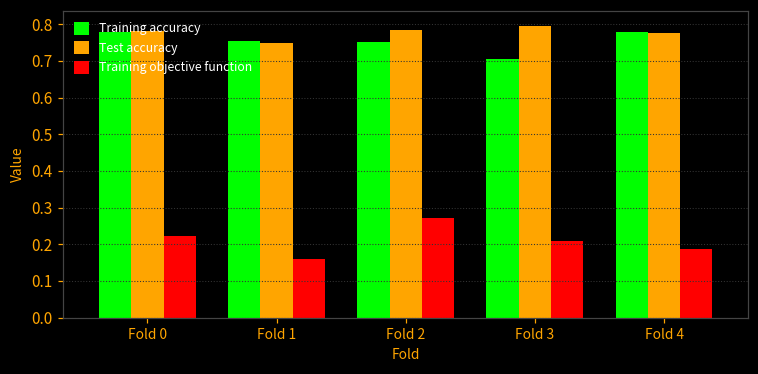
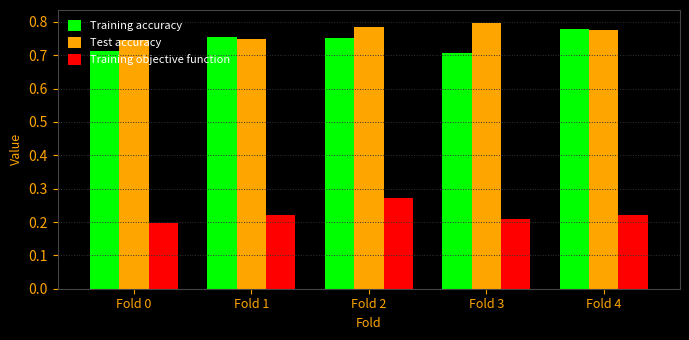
  {
    "Training accuracy": {
-     "Fold 0": 0.78,
+     "Fold 0": 0.71,
      "Fold 1": 0.75,
      "Fold 2": 0.75,
      "Fold 3": 0.71,
      "Fold 4": 0.78
    },
    "Test accuracy": {
-     "Fold 0": 0.78,
+     "Fold 0": 0.75,
      "Fold 1": 0.75,
      "Fold 2": 0.78,
      "Fold 3": 0.80,
      "Fold 4": 0.78
    },
    "Training objective function": {
-     "Fold 0": 0.22,
-     "Fold 1": 0.16,
+     "Fold 0": 0.20,
+     "Fold 1": 0.22,
      "Fold 2": 0.27,
      "Fold 3": 0.21,
-     "Fold 4": 0.19
+     "Fold 4": 0.22
    }
  }
